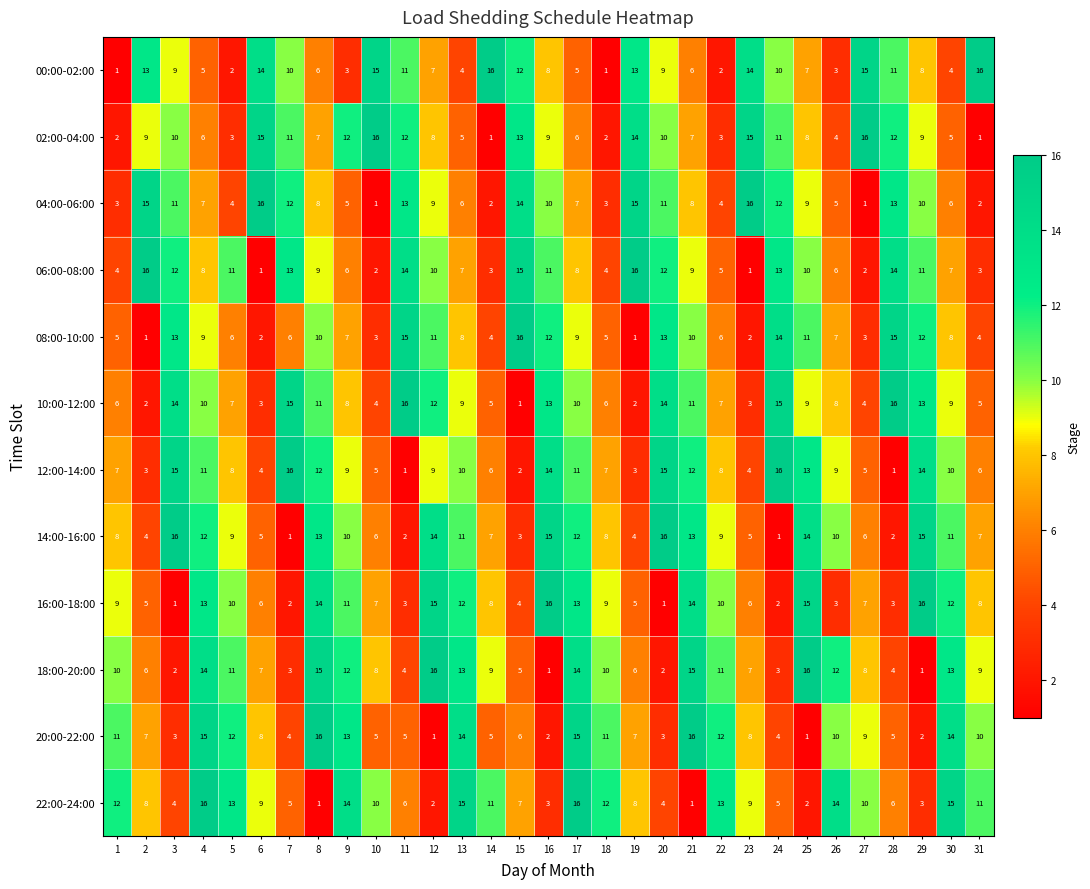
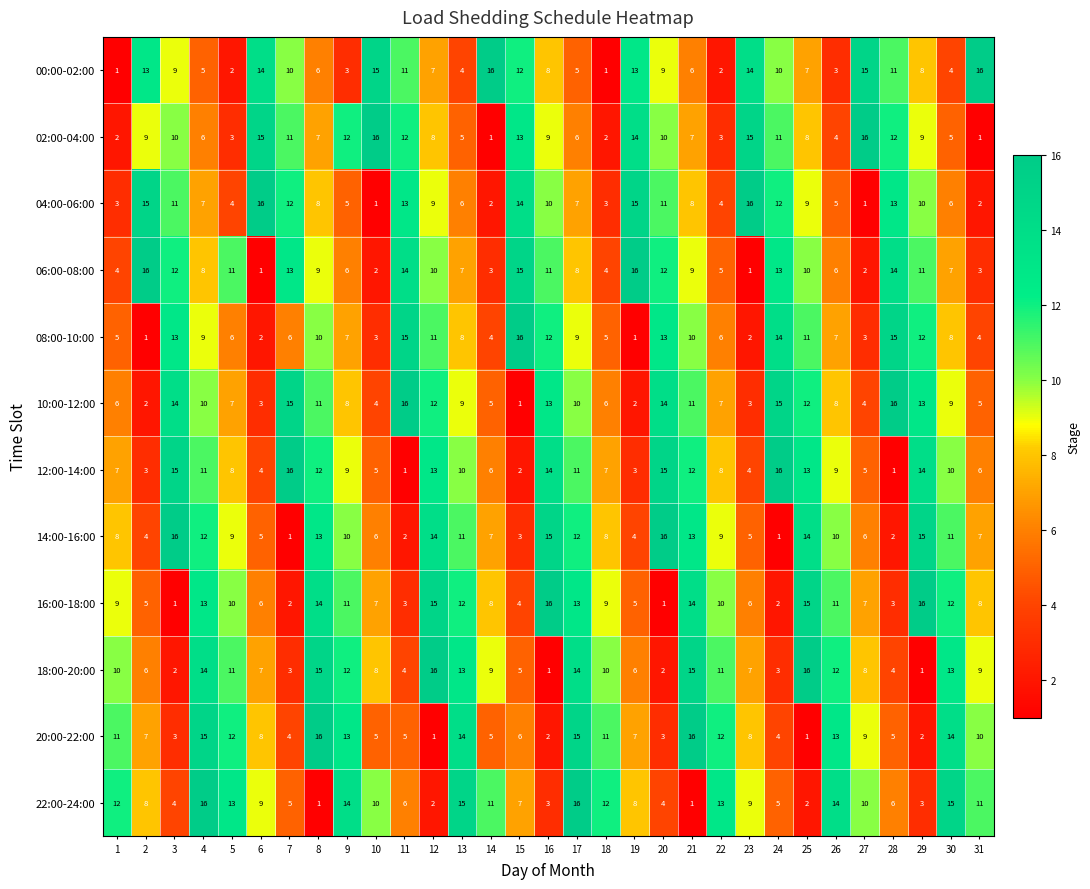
  {
    "10:00-12:00": {
      "1": 6,
      "2": 2,
      "3": 14,
      "4": 10,
      "5": 7,
      "6": 3,
      "7": 15,
      "8": 11,
      "9": 8,
      "10": 4,
      "11": 16,
      "12": 12,
      "13": 9,
      "14": 5,
      "15": 1,
      "16": 13,
      "17": 10,
      "18": 6,
      "19": 2,
      "20": 14,
      "21": 11,
      "22": 7,
      "23": 3,
      "24": 15,
-     "25": 9,
+     "25": 12,
      "26": 8,
      "27": 4,
      "28": 16,
      "29": 13,
      "30": 9,
      "31": 5
    },
    "12:00-14:00": {
      "1": 7,
      "2": 3,
      "3": 15,
      "4": 11,
      "5": 8,
      "6": 4,
      "7": 16,
      "8": 12,
      "9": 9,
      "10": 5,
      "11": 1,
-     "12": 9,
+     "12": 13,
      "13": 10,
      "14": 6,
      "15": 2,
      "16": 14,
      "17": 11,
      "18": 7,
      "19": 3,
      "20": 15,
      "21": 12,
      "22": 8,
      "23": 4,
      "24": 16,
      "25": 13,
      "26": 9,
      "27": 5,
      "28": 1,
      "29": 14,
      "30": 10,
      "31": 6
    },
    "16:00-18:00": {
      "1": 9,
      "2": 5,
      "3": 1,
      "4": 13,
      "5": 10,
      "6": 6,
      "7": 2,
      "8": 14,
      "9": 11,
      "10": 7,
      "11": 3,
      "12": 15,
      "13": 12,
      "14": 8,
      "15": 4,
      "16": 16,
      "17": 13,
      "18": 9,
      "19": 5,
      "20": 1,
      "21": 14,
      "22": 10,
      "23": 6,
      "24": 2,
      "25": 15,
-     "26": 3,
+     "26": 11,
      "27": 7,
      "28": 3,
      "29": 16,
      "30": 12,
      "31": 8
    },
    "20:00-22:00": {
      "1": 11,
      "2": 7,
      "3": 3,
      "4": 15,
      "5": 12,
      "6": 8,
      "7": 4,
      "8": 16,
      "9": 13,
      "10": 5,
      "11": 5,
      "12": 1,
      "13": 14,
      "14": 5,
      "15": 6,
      "16": 2,
      "17": 15,
      "18": 11,
      "19": 7,
      "20": 3,
      "21": 16,
      "22": 12,
      "23": 8,
      "24": 4,
      "25": 1,
-     "26": 10,
+     "26": 13,
      "27": 9,
      "28": 5,
      "29": 2,
      "30": 14,
      "31": 10
    }
  }
